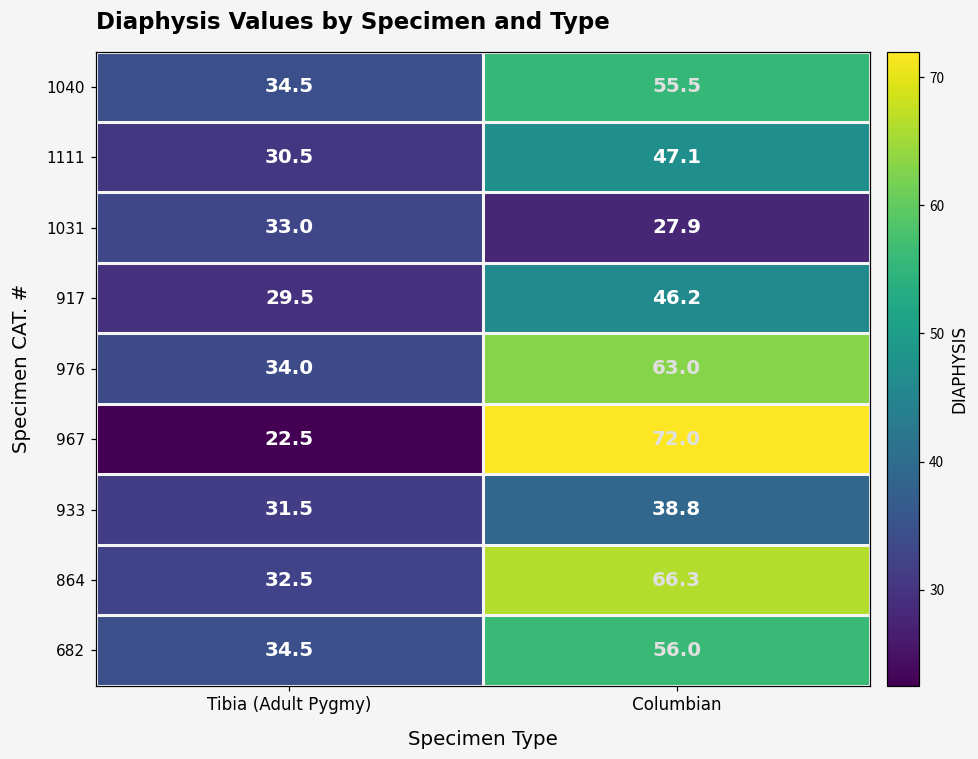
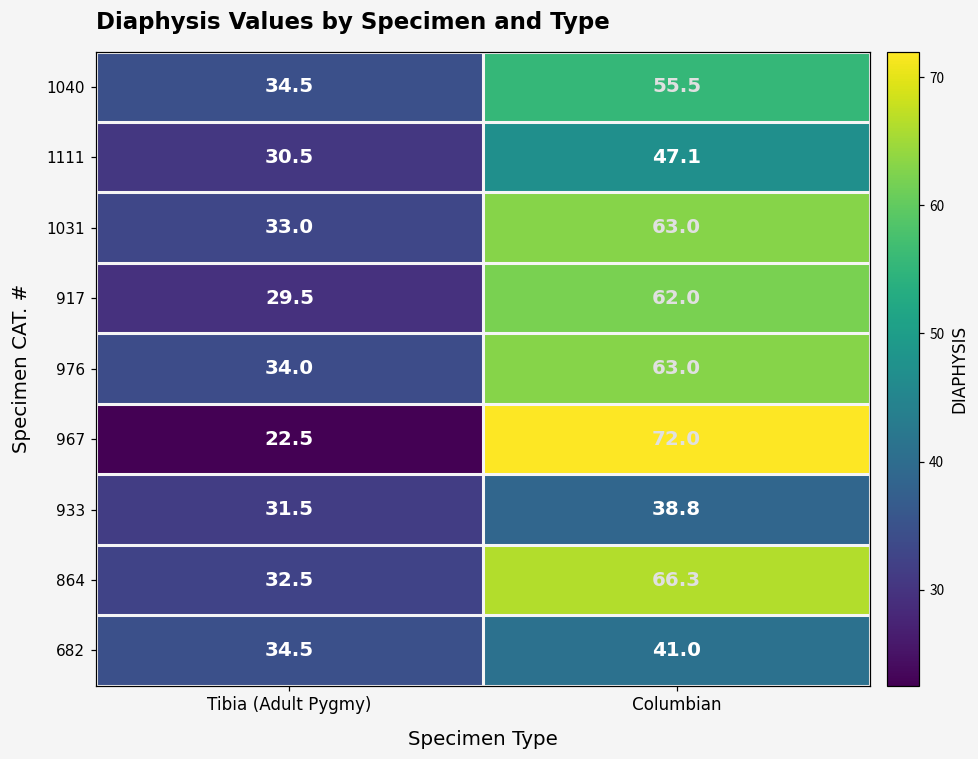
  {
    "1040": {
      "Tibia (Adult Pygmy)": 34.5,
      "Columbian": 55.5
    },
    "1111": {
      "Tibia (Adult Pygmy)": 30.5,
      "Columbian": 47.1
    },
    "1031": {
      "Tibia (Adult Pygmy)": 33.0,
-     "Columbian": 27.9
+     "Columbian": 63.0
    },
    "917": {
      "Tibia (Adult Pygmy)": 29.5,
-     "Columbian": 46.2
+     "Columbian": 62.0
    },
    "976": {
      "Tibia (Adult Pygmy)": 34.0,
      "Columbian": 63.0
    },
    "967": {
      "Tibia (Adult Pygmy)": 22.5,
      "Columbian": 72.0
    },
    "933": {
      "Tibia (Adult Pygmy)": 31.5,
      "Columbian": 38.8
    },
    "864": {
      "Tibia (Adult Pygmy)": 32.5,
      "Columbian": 66.3
    },
    "682": {
      "Tibia (Adult Pygmy)": 34.5,
-     "Columbian": 56.0
+     "Columbian": 41.0
    }
  }
